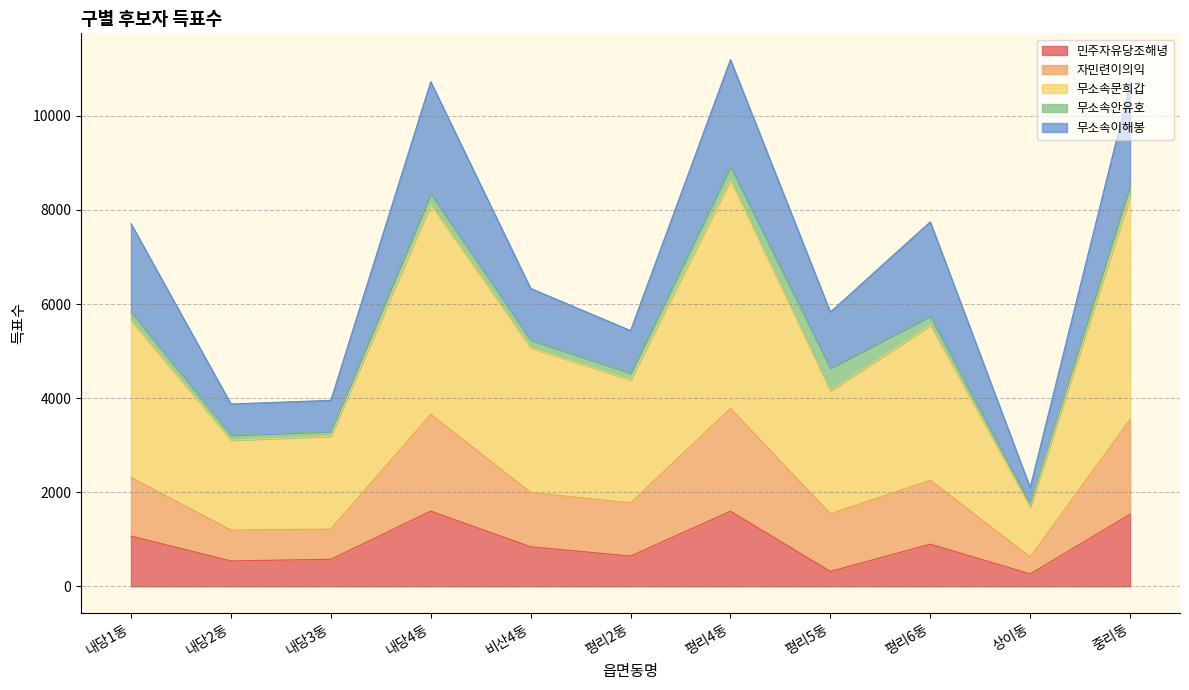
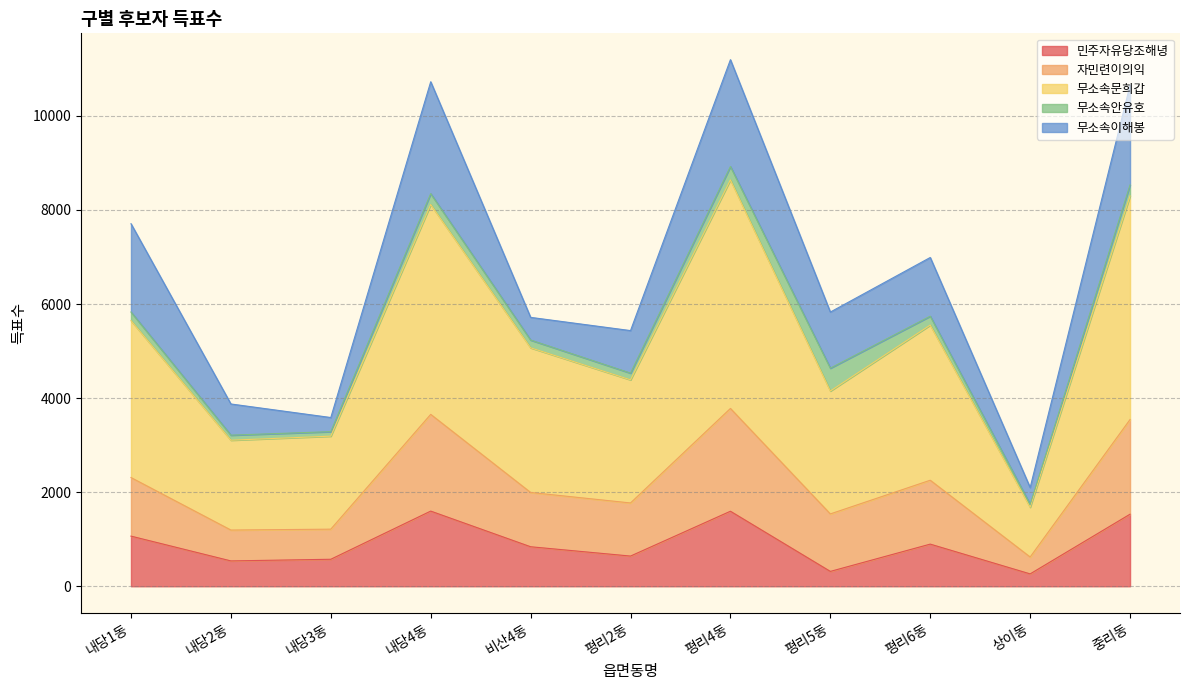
  {
    "민주자유당조해녕": {
      "내당1동": 1100,
      "내당2동": 500,
      "내당3동": 600,
      "내당4동": 1600,
      "비산4동": 800,
      "평리2동": 600,
      "평리4동": 1600,
      "평리5동": 300,
      "평리6동": 900,
      "상이동": 300,
      "중리동": 1500
    },
    "무소속안유호": {
      "내당1동": 200,
      "내당2동": 100,
      "내당3동": 100,
      "내당4동": 200,
      "비산4동": 200,
      "평리2동": 100,
      "평리4동": 300,
      "평리5동": 500,
      "평리6동": 200,
      "상이동": 100,
      "중리동": 200
    },
    "무소속이해봉": {
      "내당1동": 1900,
      "내당2동": 700,
-     "내당3동": 700,
+     "내당3동": 300,
      "내당4동": 2400,
-     "비산4동": 1100,
+     "비산4동": 500,
      "평리2동": 900,
      "평리4동": 2300,
      "평리5동": 1200,
-     "평리6동": 2000,
+     "평리6동": 1200,
      "상이동": 400
    }
  }
